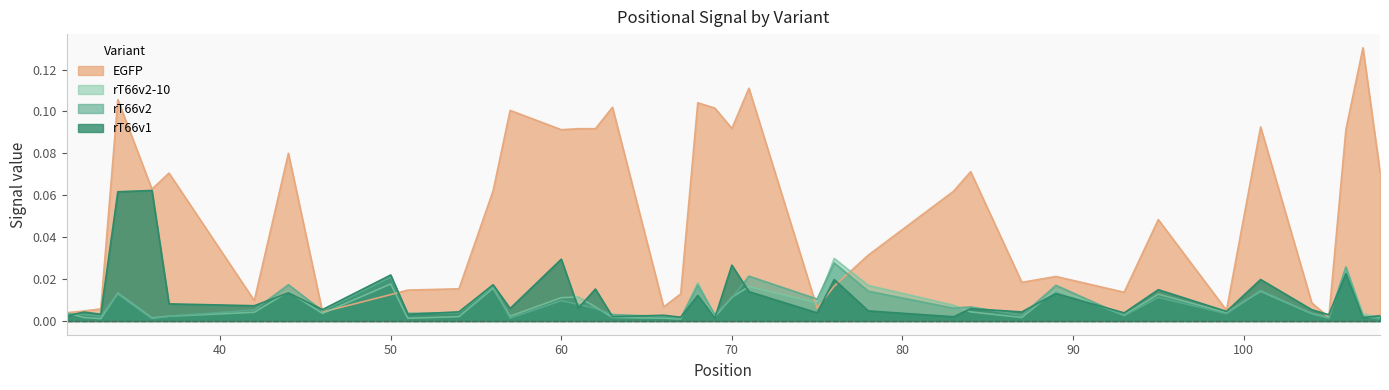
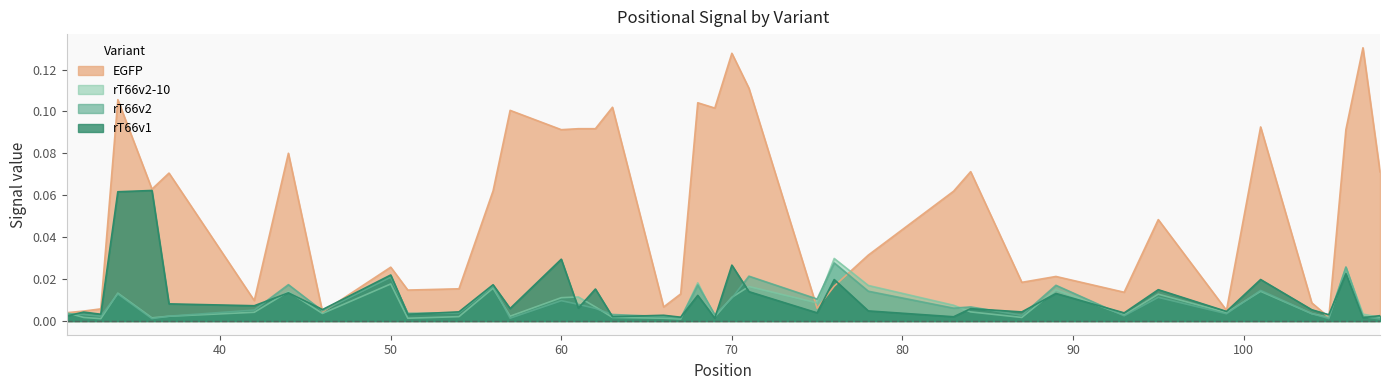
  {
    "EGFP": {
-     "50": 0.013,
+     "50": 0.026,
      "60": 0.091,
-     "70": 0.092
+     "70": 0.128
    },
    "rT66v1": {
      "60": 0.030,
      "70": 0.027
    }
  }
